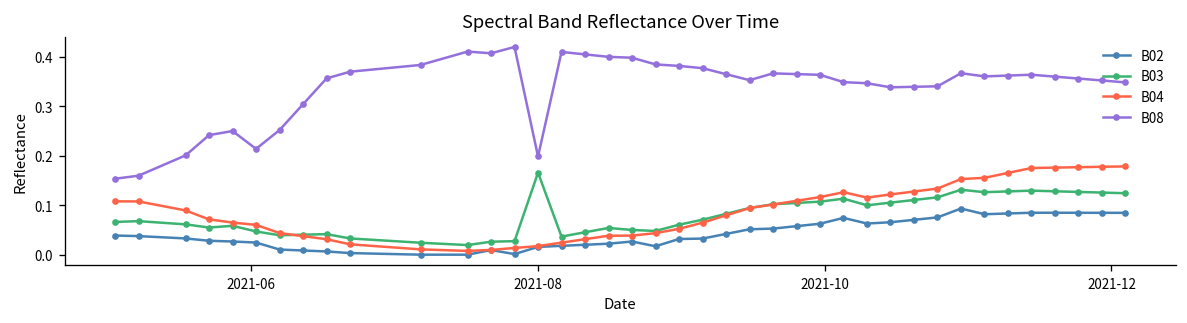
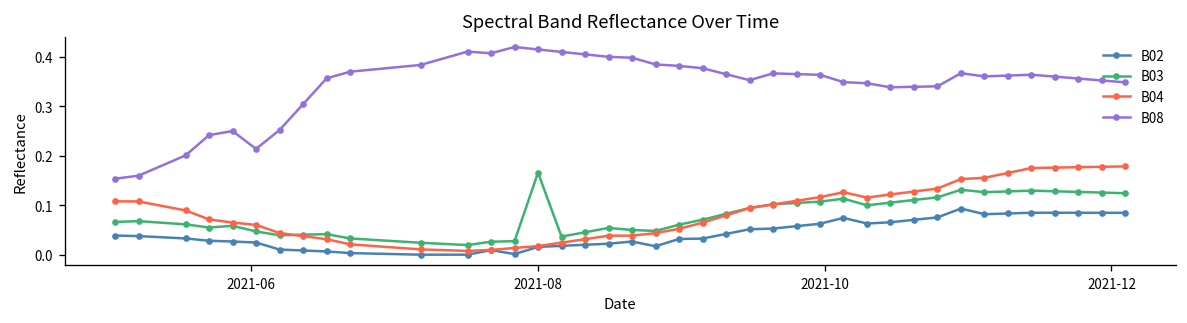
  {
    "B03": {
      "2021-08": 0.17
    },
    "B08": {
-     "2021-08": 0.20
+     "2021-08": 0.41
    }
  }
